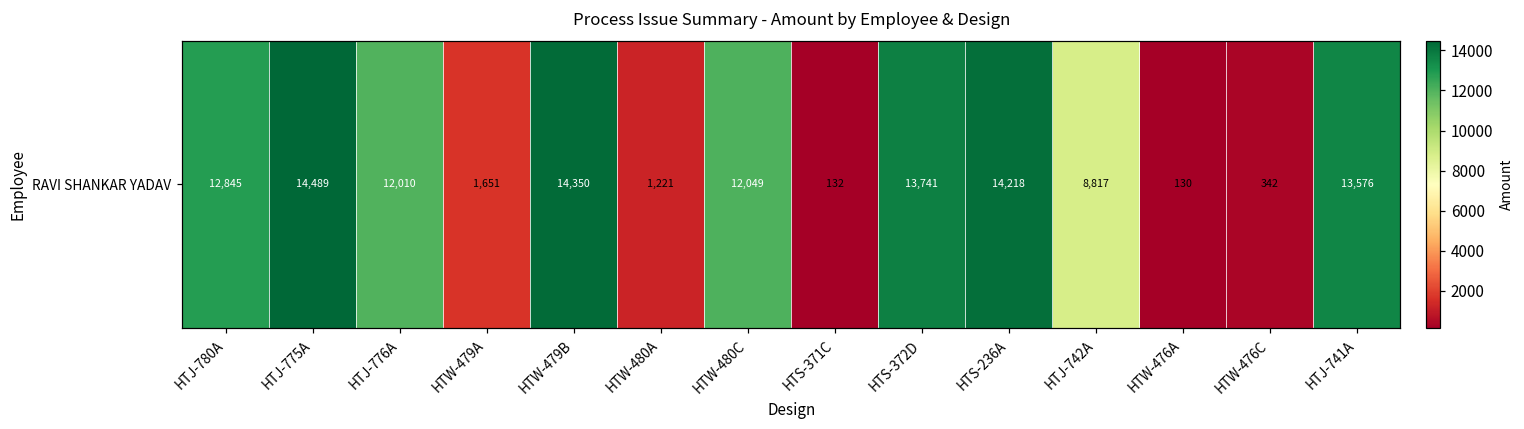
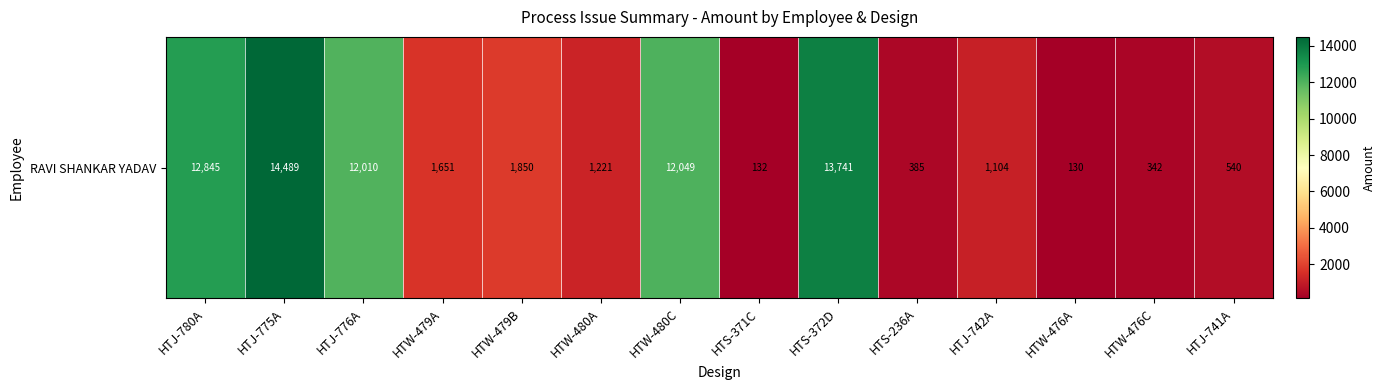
  {
    "RAVI SHANKAR YADAV": {
      "HTJ-780A": "12,845",
      "HTJ-775A": "14,489",
      "HTJ-776A": "12,010",
      "HTW-479A": "1,651",
-     "HTW-479B": "14,350",
+     "HTW-479B": "1,850",
      "HTW-480A": "1,221",
      "HTW-480C": "12,049",
      "HTS-371C": "132",
      "HTS-372D": "13,741",
-     "HTS-236A": "14,218",
-     "HTJ-742A": "8,817",
+     "HTS-236A": "385",
+     "HTJ-742A": "1,104",
      "HTW-476A": "130",
      "HTW-476C": "342",
-     "HTJ-741A": "13,576"
+     "HTJ-741A": "540"
    }
  }
